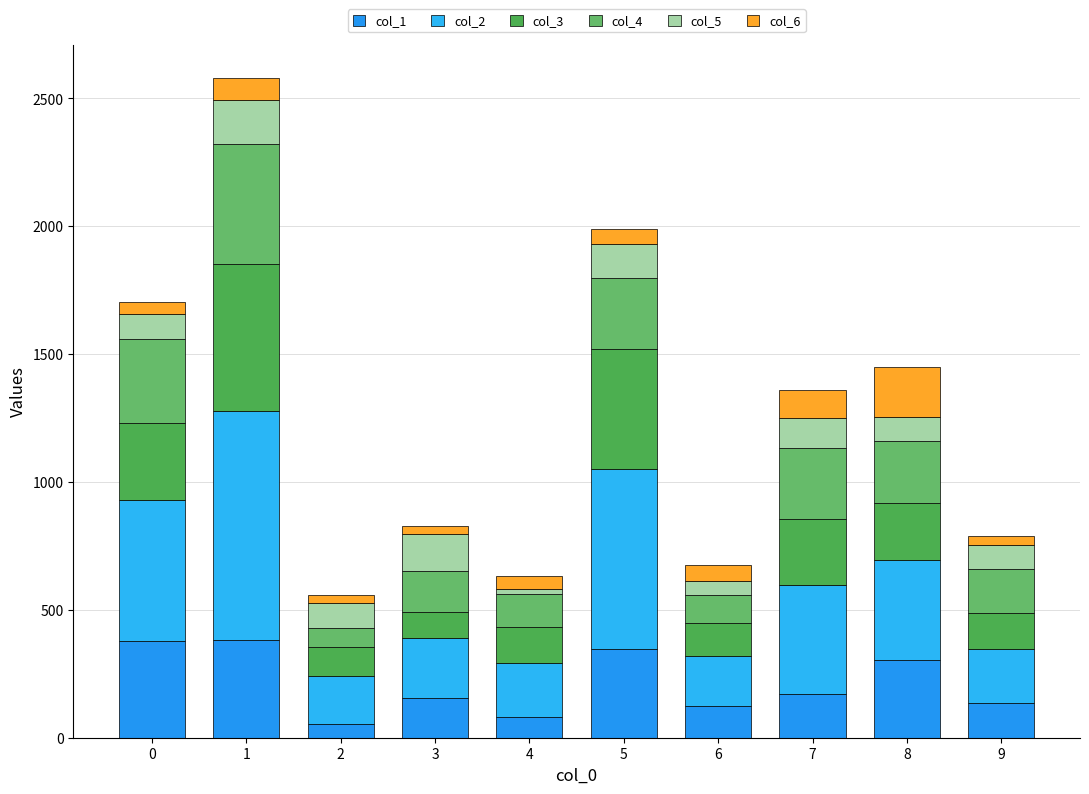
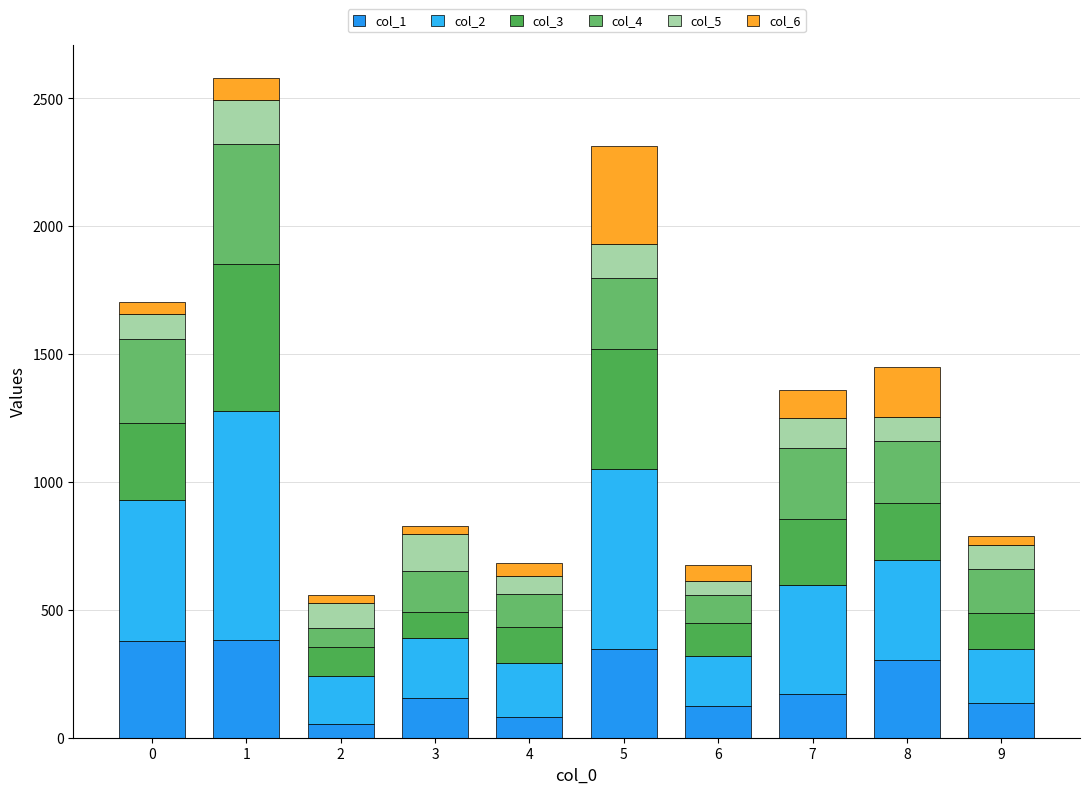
  {
    "col_5": {
      "0": 100,
      "1": 170,
      "2": 100,
      "3": 140,
-     "4": 20,
+     "4": 70,
      "5": 130,
      "6": 50,
      "7": 120,
      "8": 90,
      "9": 90
    },
    "col_6": {
      "0": 50,
      "1": 90,
      "2": 30,
      "3": 30,
      "4": 50,
-     "5": 60,
+     "5": 390,
      "6": 70,
      "7": 110,
      "8": 200,
      "9": 40
    }
  }
